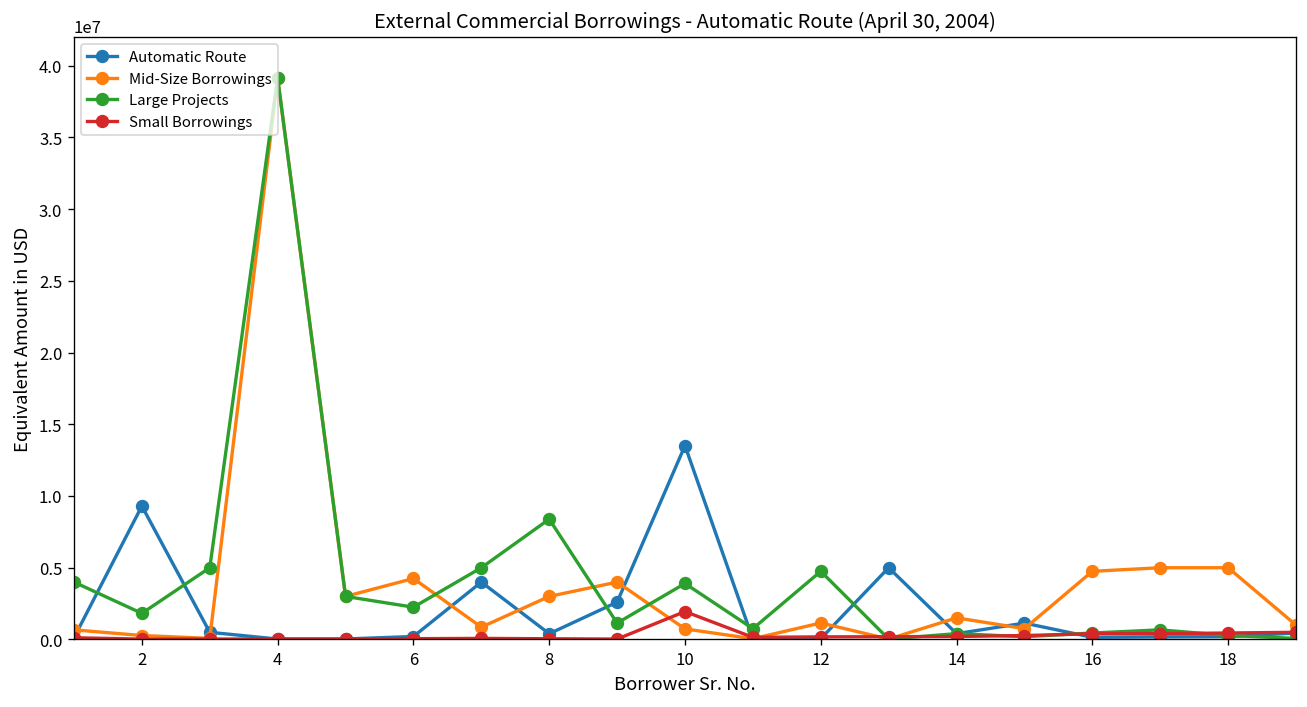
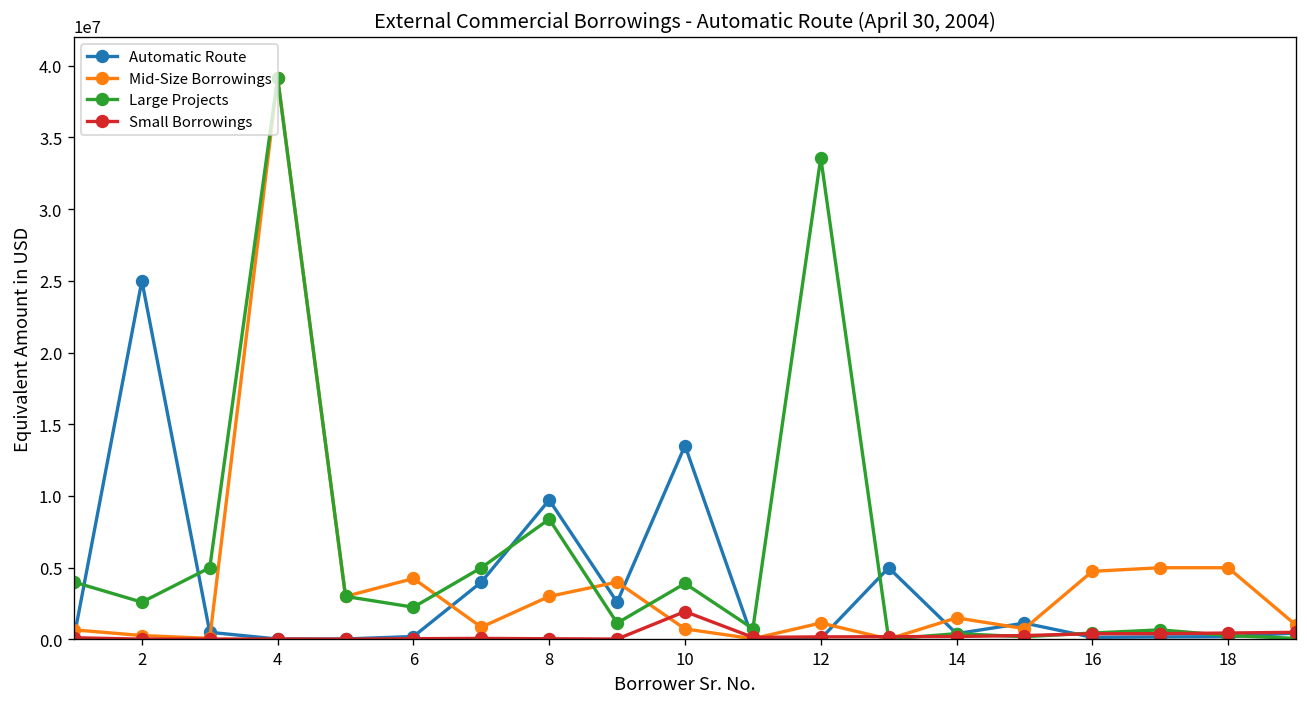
  {
    "Automatic Route": {
-     "2": 9300000,
-     "8": 400000,
+     "2": 25000000,
+     "8": 9700000,
      "10": 13500000,
      "16": 200000
    },
    "Mid-Size Borrowings": {
      "2": 300000,
      "6": 4300000,
      "8": 3000000,
      "10": 700000,
      "12": 1100000,
      "14": 1500000,
      "16": 4800000,
      "18": 5000000
    },
    "Large Projects": {
-     "2": 1800000,
+     "2": 2600000,
      "6": 2200000,
      "8": 8400000,
      "10": 3900000,
-     "12": 4800000
+     "12": 33600000
    },
    "Small Borrowings": {
      "2": 0,
      "8": 100000,
      "10": 1900000
    }
  }
